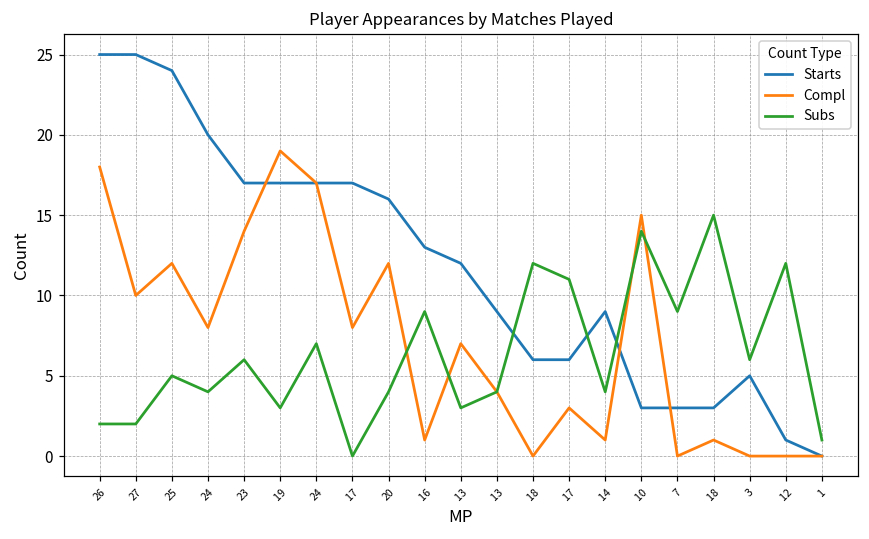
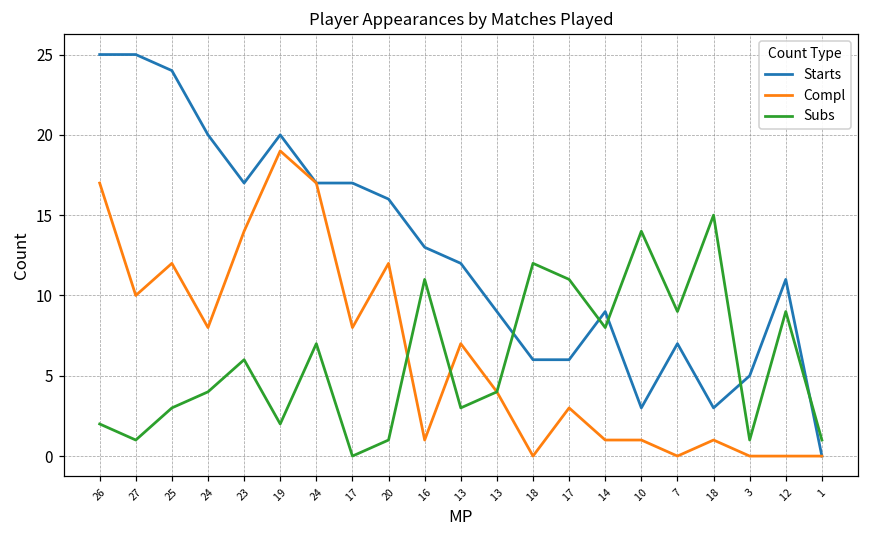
  {
    "Starts": {
      "26": 25,
      "27": 25,
      "25": 24,
      "23": 17,
-     "19": 17,
+     "19": 20,
      "20": 16,
      "16": 13,
      "14": 9,
      "10": 3,
-     "7": 3,
+     "7": 7,
      "3": 5,
-     "12": 1
+     "12": 11
    },
    "Compl": {
-     "26": 18,
+     "26": 17,
      "27": 10,
      "25": 12,
      "23": 14,
      "19": 19,
      "20": 12,
      "16": 1,
      "14": 1,
-     "10": 15,
+     "10": 1,
      "7": 0,
      "3": 0,
      "12": 0
    },
    "Subs": {
      "26": 2,
-     "27": 2,
-     "25": 5,
+     "27": 1,
+     "25": 3,
      "23": 6,
-     "19": 3,
-     "20": 4,
-     "16": 9,
-     "14": 4,
+     "19": 2,
+     "20": 1,
+     "16": 11,
+     "14": 8,
      "10": 14,
      "7": 9,
-     "3": 6,
-     "12": 12,
+     "3": 1,
+     "12": 9,
      "1": 1
    }
  }
